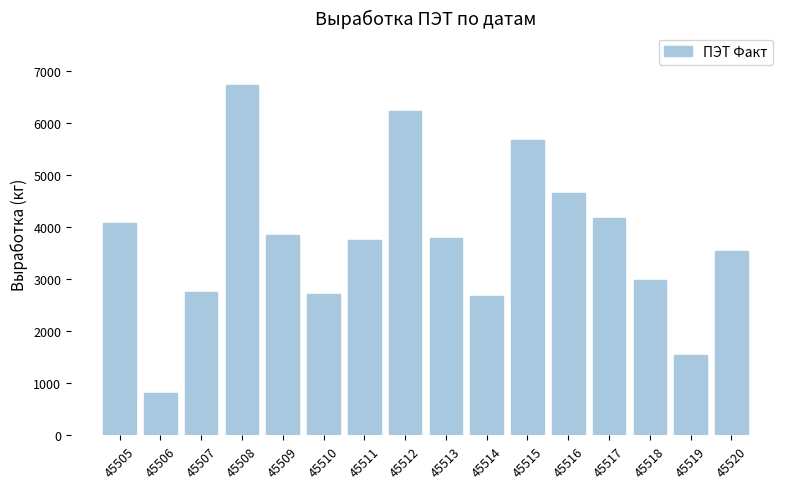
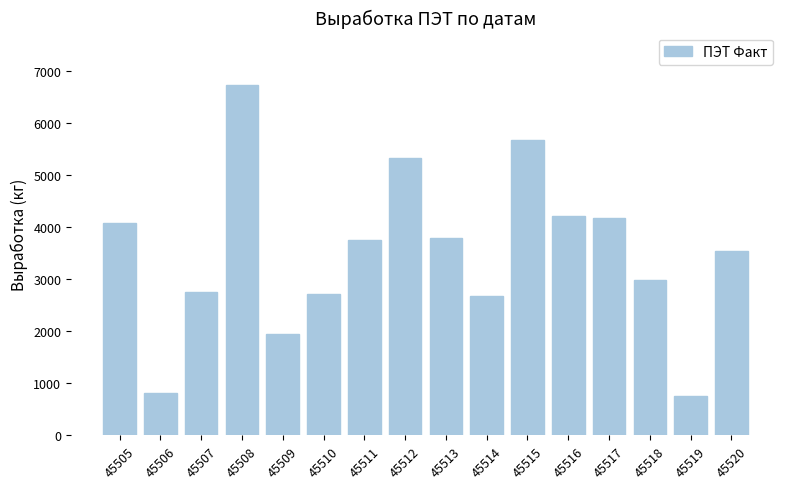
  {
    "45505": 4100,
    "45506": 800,
    "45507": 2800,
    "45508": 6700,
-   "45509": 3800,
+   "45509": 1900,
    "45510": 2700,
    "45511": 3800,
-   "45512": 6200,
+   "45512": 5300,
    "45513": 3800,
    "45514": 2700,
    "45515": 5700,
-   "45516": 4700,
+   "45516": 4200,
    "45517": 4200,
    "45518": 3000,
-   "45519": 1500,
+   "45519": 800,
    "45520": 3500
  }
